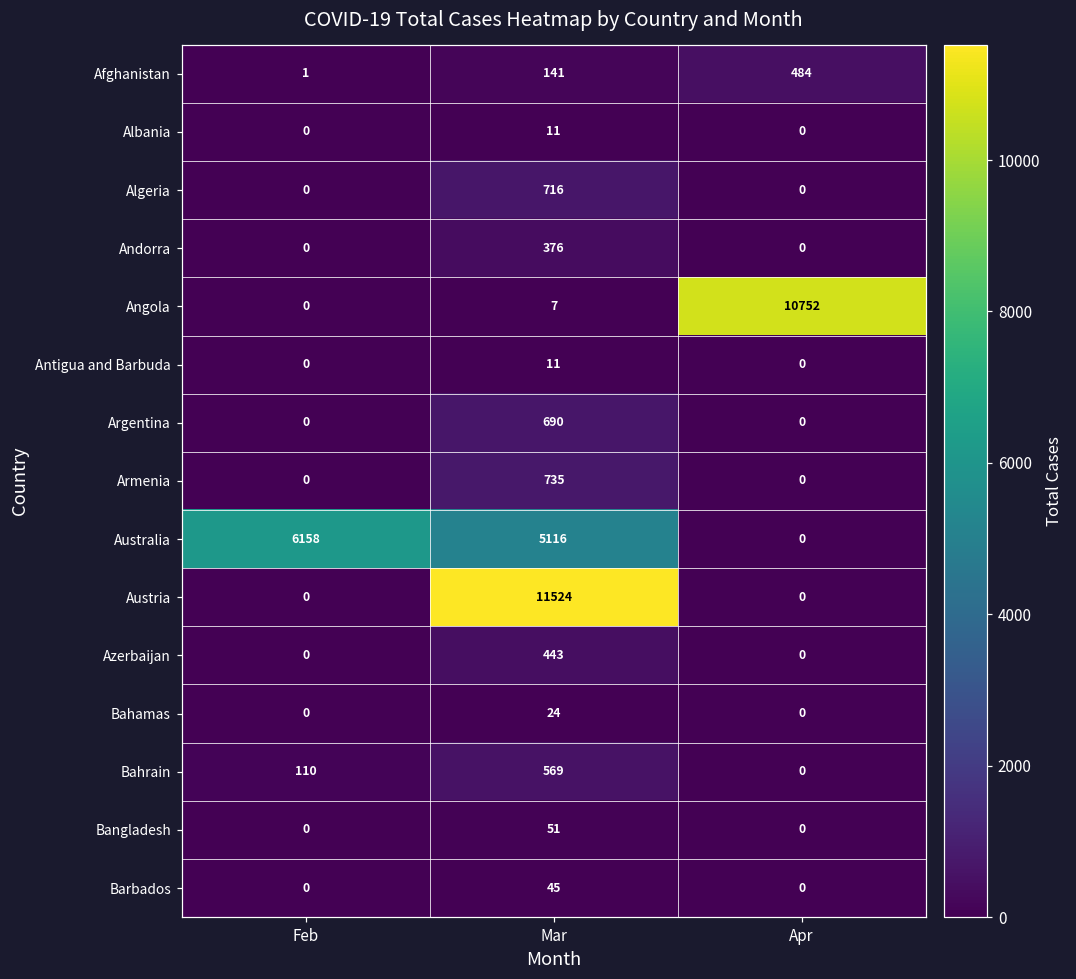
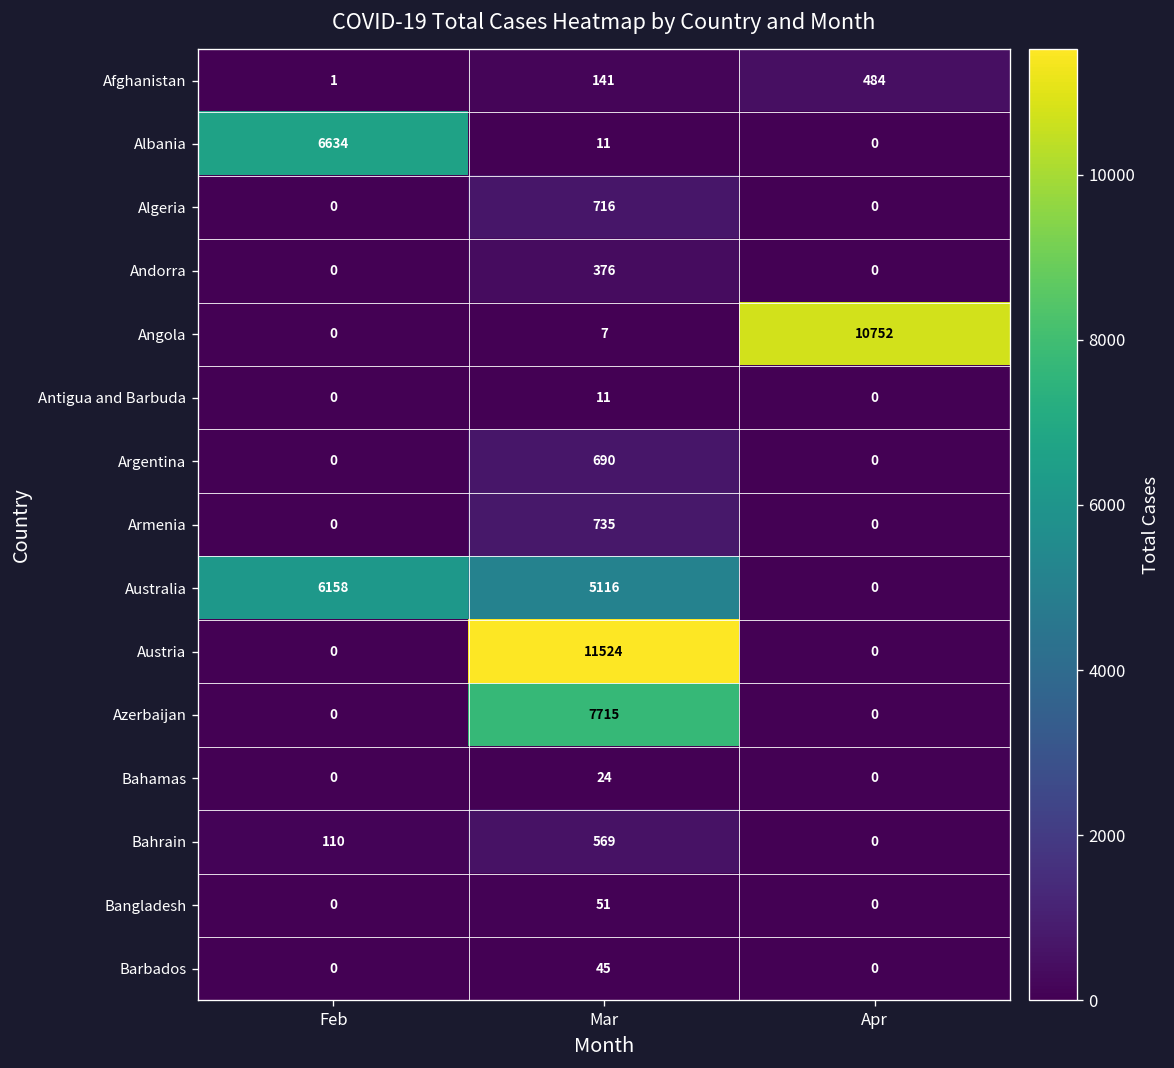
  {
    "Afghanistan": {
      "Feb": 1,
      "Mar": 141,
      "Apr": 484
    },
    "Albania": {
-     "Feb": 0,
+     "Feb": 6634,
      "Mar": 11,
      "Apr": 0
    },
    "Algeria": {
      "Feb": 0,
      "Mar": 716,
      "Apr": 0
    },
    "Andorra": {
      "Feb": 0,
      "Mar": 376,
      "Apr": 0
    },
    "Angola": {
      "Feb": 0,
      "Mar": 7,
      "Apr": 10752
    },
    "Antigua and Barbuda": {
      "Feb": 0,
      "Mar": 11,
      "Apr": 0
    },
    "Argentina": {
      "Feb": 0,
      "Mar": 690,
      "Apr": 0
    },
    "Armenia": {
      "Feb": 0,
      "Mar": 735,
      "Apr": 0
    },
    "Australia": {
      "Feb": 6158,
      "Mar": 5116,
      "Apr": 0
    },
    "Austria": {
      "Feb": 0,
      "Mar": 11524,
      "Apr": 0
    },
    "Azerbaijan": {
      "Feb": 0,
-     "Mar": 443,
+     "Mar": 7715,
      "Apr": 0
    },
    "Bahamas": {
      "Feb": 0,
      "Mar": 24,
      "Apr": 0
    },
    "Bahrain": {
      "Feb": 110,
      "Mar": 569,
      "Apr": 0
    },
    "Bangladesh": {
      "Feb": 0,
      "Mar": 51,
      "Apr": 0
    },
    "Barbados": {
      "Feb": 0,
      "Mar": 45,
      "Apr": 0
    }
  }
